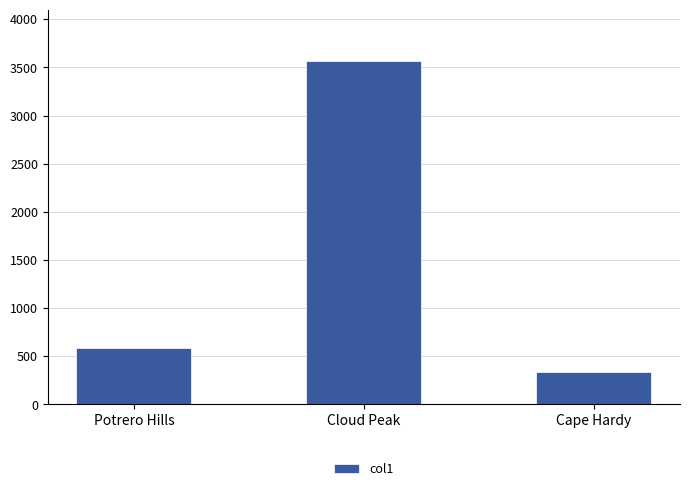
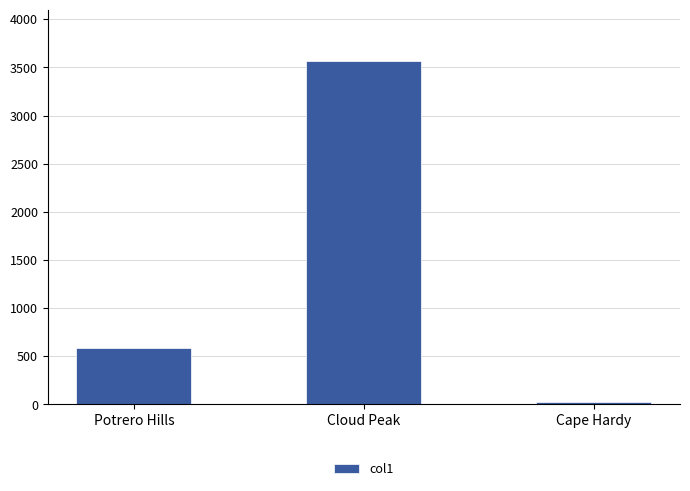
  {
    "Potrero Hills": 600,
    "Cloud Peak": 3600,
-   "Cape Hardy": 300
+   "Cape Hardy": 0
  }
